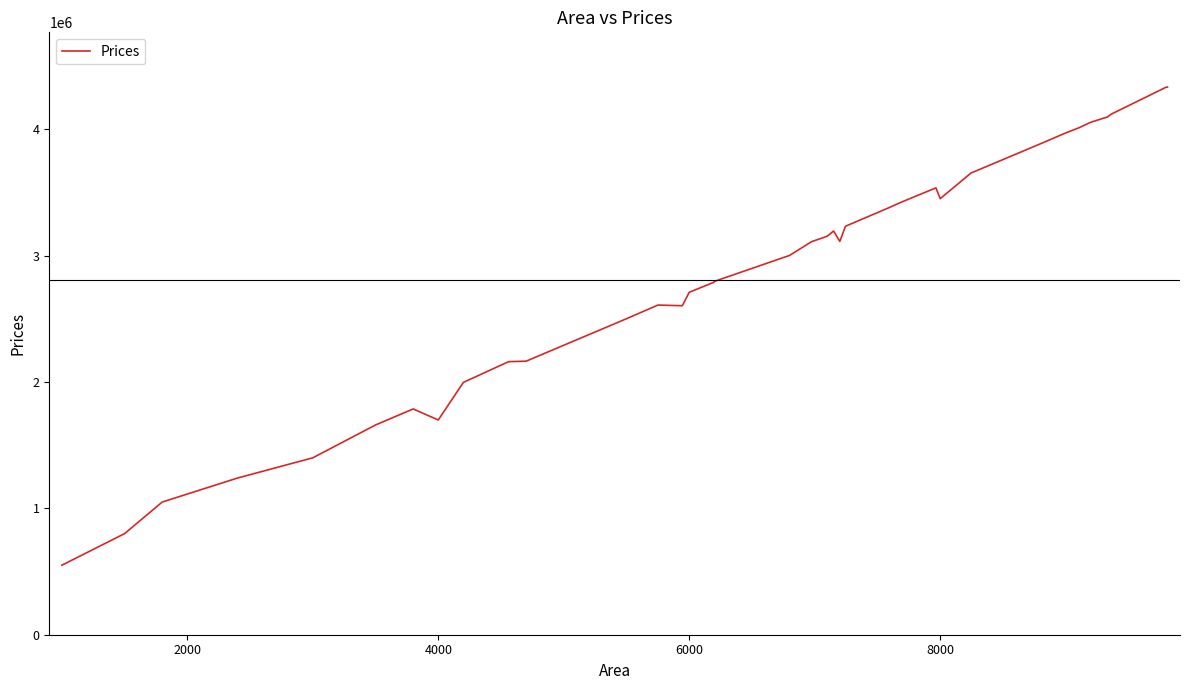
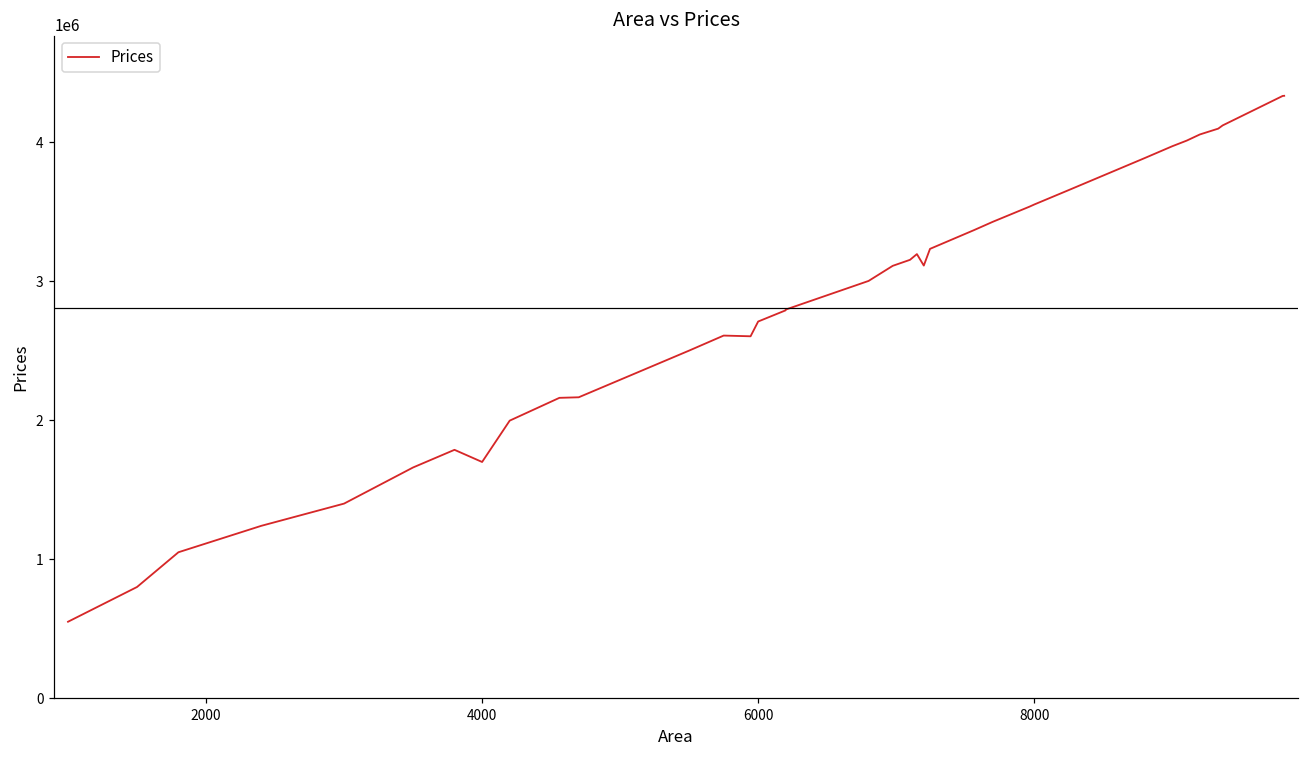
  {
    "4000": 1700000,
    "6000": 2710000,
-   "8000": 3450000
+   "8000": 3550000
  }
